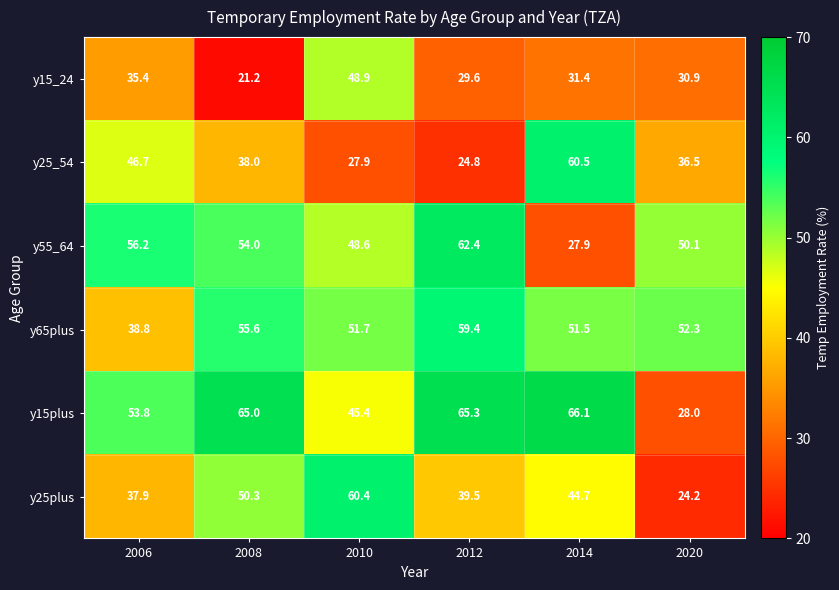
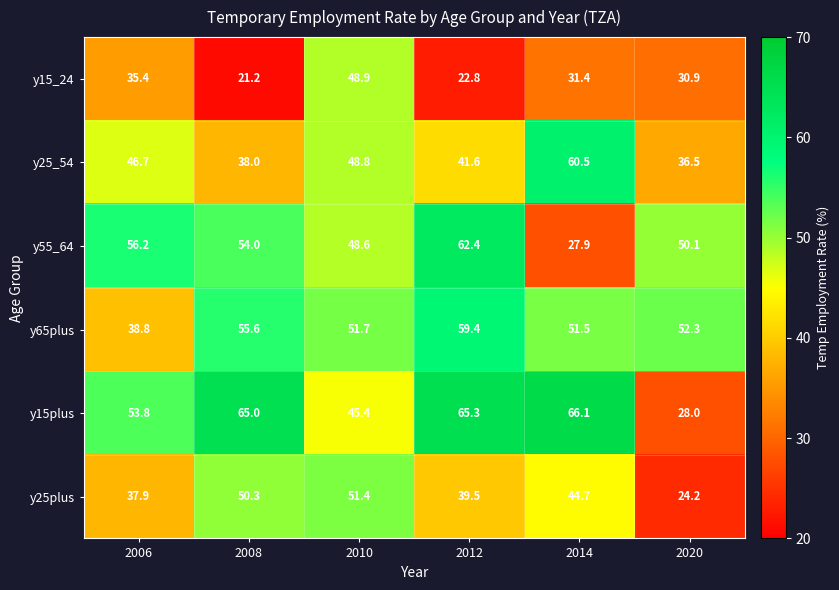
  {
    "y15_24": {
      "2006": 35.4,
      "2008": 21.2,
      "2010": 48.9,
-     "2012": 29.6,
+     "2012": 22.8,
      "2014": 31.4,
      "2020": 30.9
    },
    "y25_54": {
      "2006": 46.7,
      "2008": 38.0,
-     "2010": 27.9,
-     "2012": 24.8,
+     "2010": 48.8,
+     "2012": 41.6,
      "2014": 60.5,
      "2020": 36.5
    },
    "y55_64": {
      "2006": 56.2,
      "2008": 54.0,
      "2010": 48.6,
      "2012": 62.4,
      "2014": 27.9,
      "2020": 50.1
    },
    "y65plus": {
      "2006": 38.8,
      "2008": 55.6,
      "2010": 51.7,
      "2012": 59.4,
      "2014": 51.5,
      "2020": 52.3
    },
    "y15plus": {
      "2006": 53.8,
      "2008": 65.0,
      "2010": 45.4,
      "2012": 65.3,
      "2014": 66.1,
      "2020": 28.0
    },
    "y25plus": {
      "2006": 37.9,
      "2008": 50.3,
-     "2010": 60.4,
+     "2010": 51.4,
      "2012": 39.5,
      "2014": 44.7,
      "2020": 24.2
    }
  }
